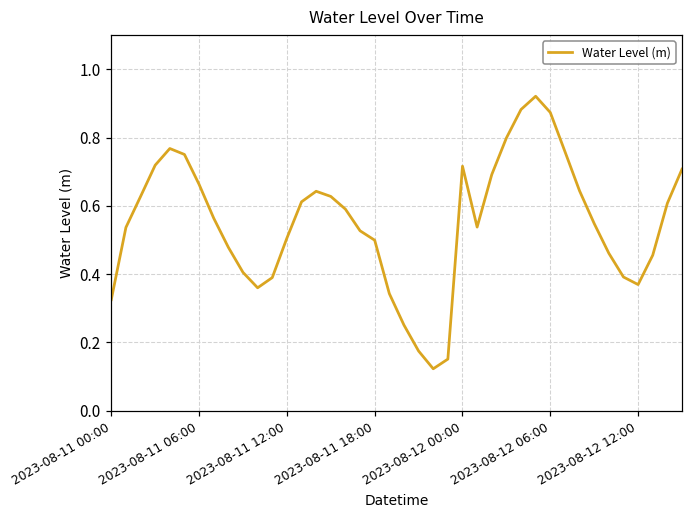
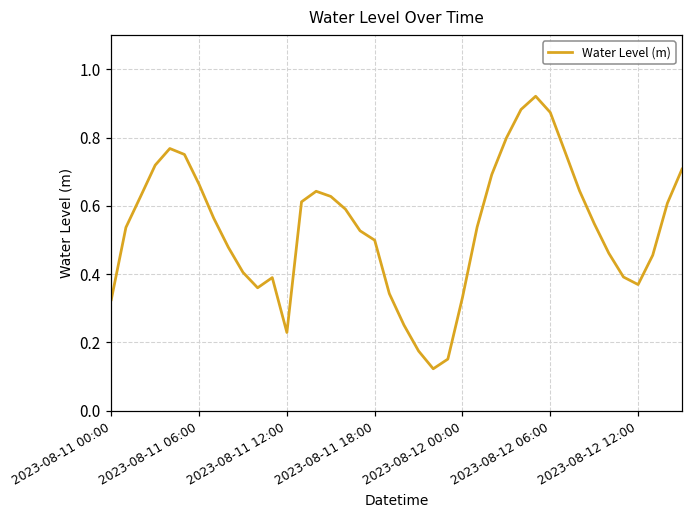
  {
    "2023-08-11 00:00": 0.33,
    "2023-08-11 06:00": 0.66,
-   "2023-08-11 12:00": 0.51,
+   "2023-08-11 12:00": 0.23,
    "2023-08-11 18:00": 0.50,
-   "2023-08-12 00:00": 0.72,
+   "2023-08-12 00:00": 0.33,
    "2023-08-12 06:00": 0.87,
    "2023-08-12 12:00": 0.37
  }
